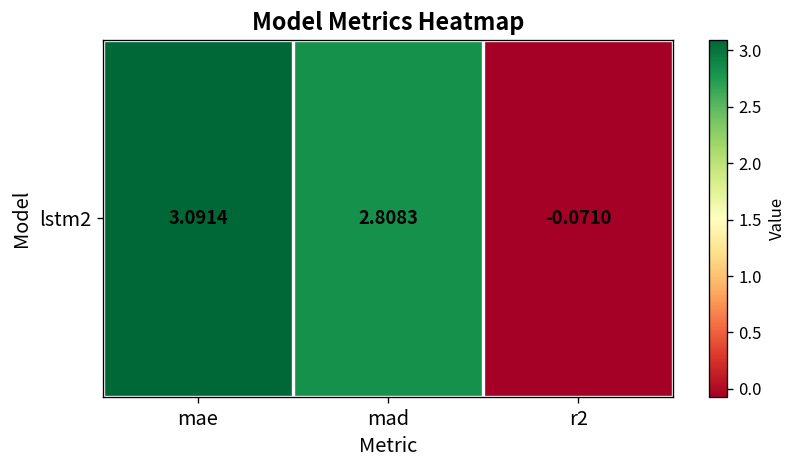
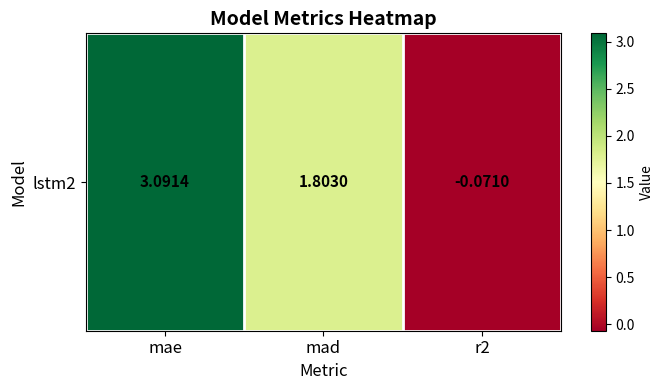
  {
    "lstm2": {
      "mae": 3.0914,
-     "mad": 2.8083,
+     "mad": 1.8030,
      "r2": -0.0710
    }
  }
